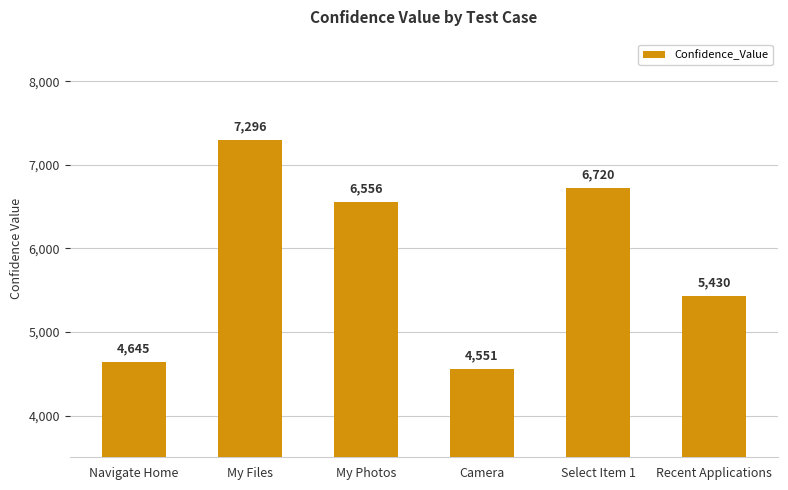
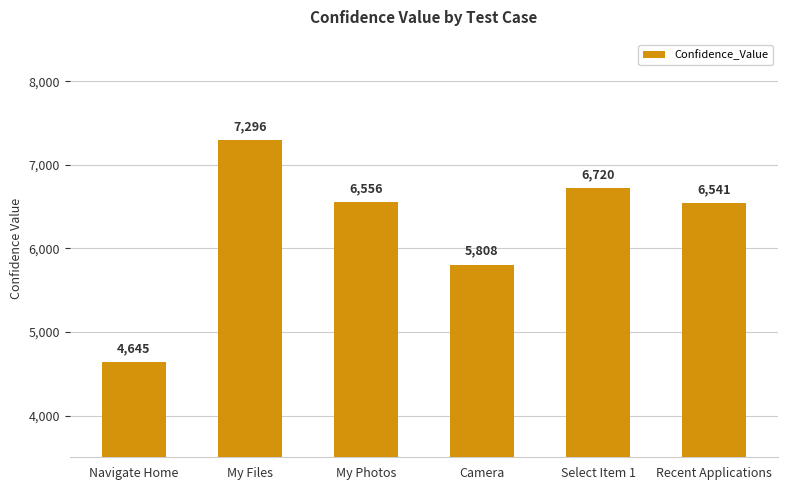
  {
    "Navigate Home": "4,645",
    "My Files": "7,296",
    "My Photos": "6,556",
-   "Camera": "4,551",
+   "Camera": "5,808",
    "Select Item 1": "6,720",
-   "Recent Applications": "5,430"
+   "Recent Applications": "6,541"
  }
